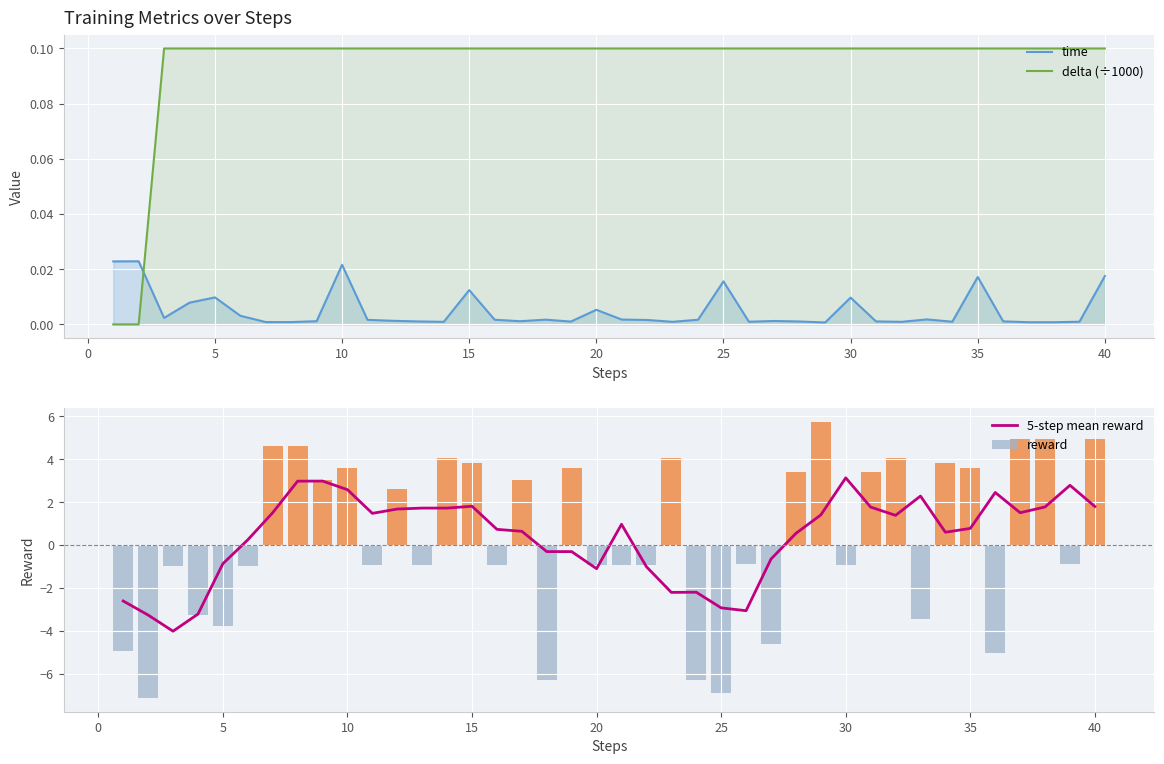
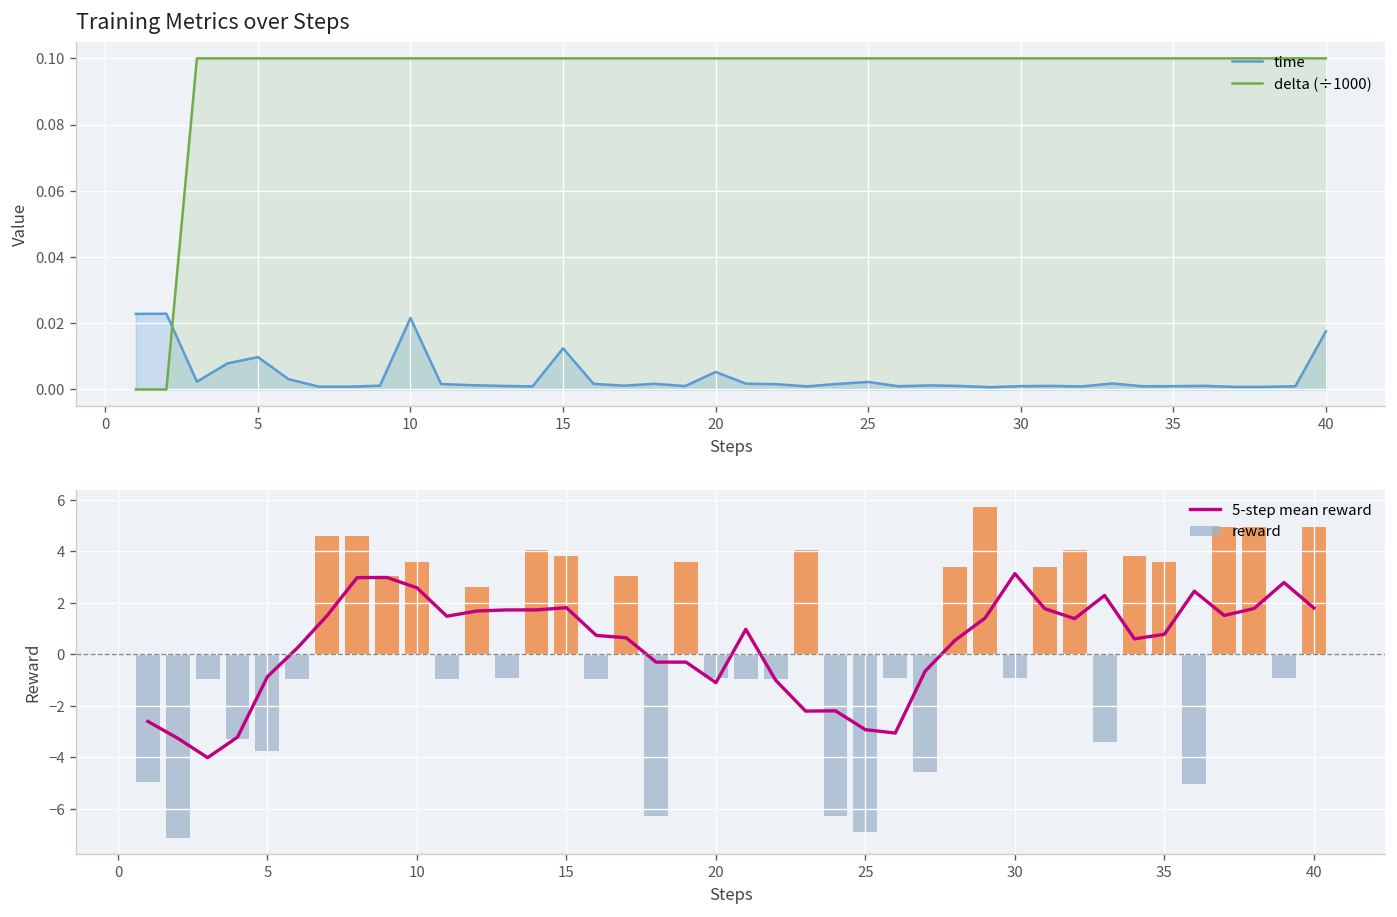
  {
    "Training Metrics over Steps": {
      "time": {
        "5": 0.010,
        "10": 0.022,
        "15": 0.012,
        "20": 0.005,
-       "25": 0.016,
-       "30": 0.010,
-       "35": 0.017,
+       "25": 0.002,
+       "30": 0.001,
+       "35": 0.001,
        "40": 0.018
      },
      "delta (÷1000)": {
        "5": 0.100,
        "10": 0.100,
        "15": 0.100,
        "20": 0.100,
        "25": 0.100,
        "30": 0.100,
        "35": 0.100,
        "40": 0.100
      }
    }
  }
